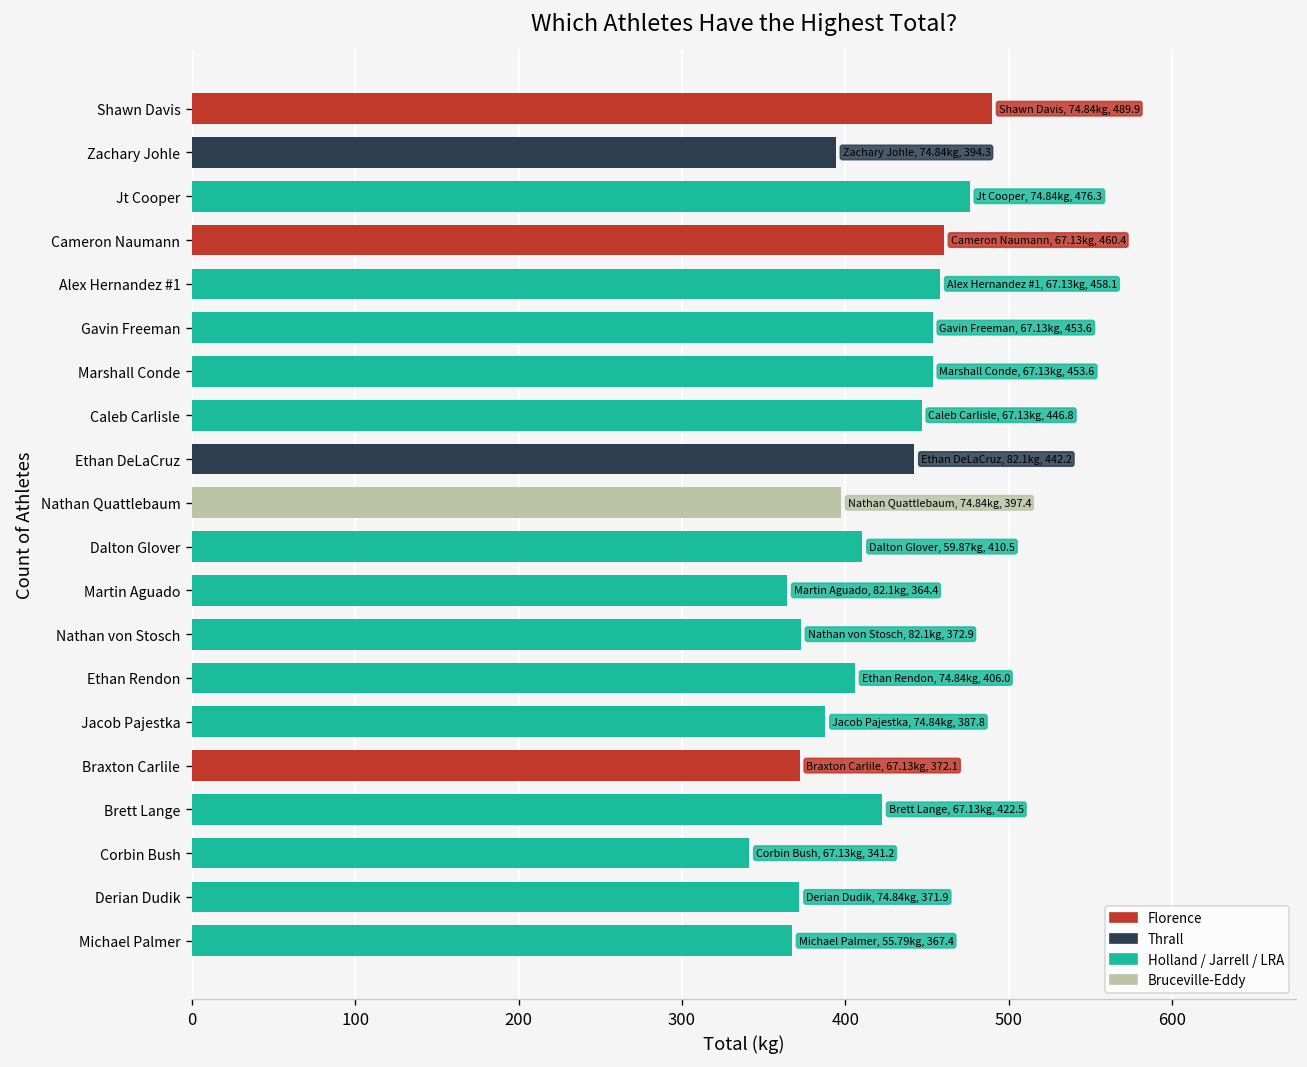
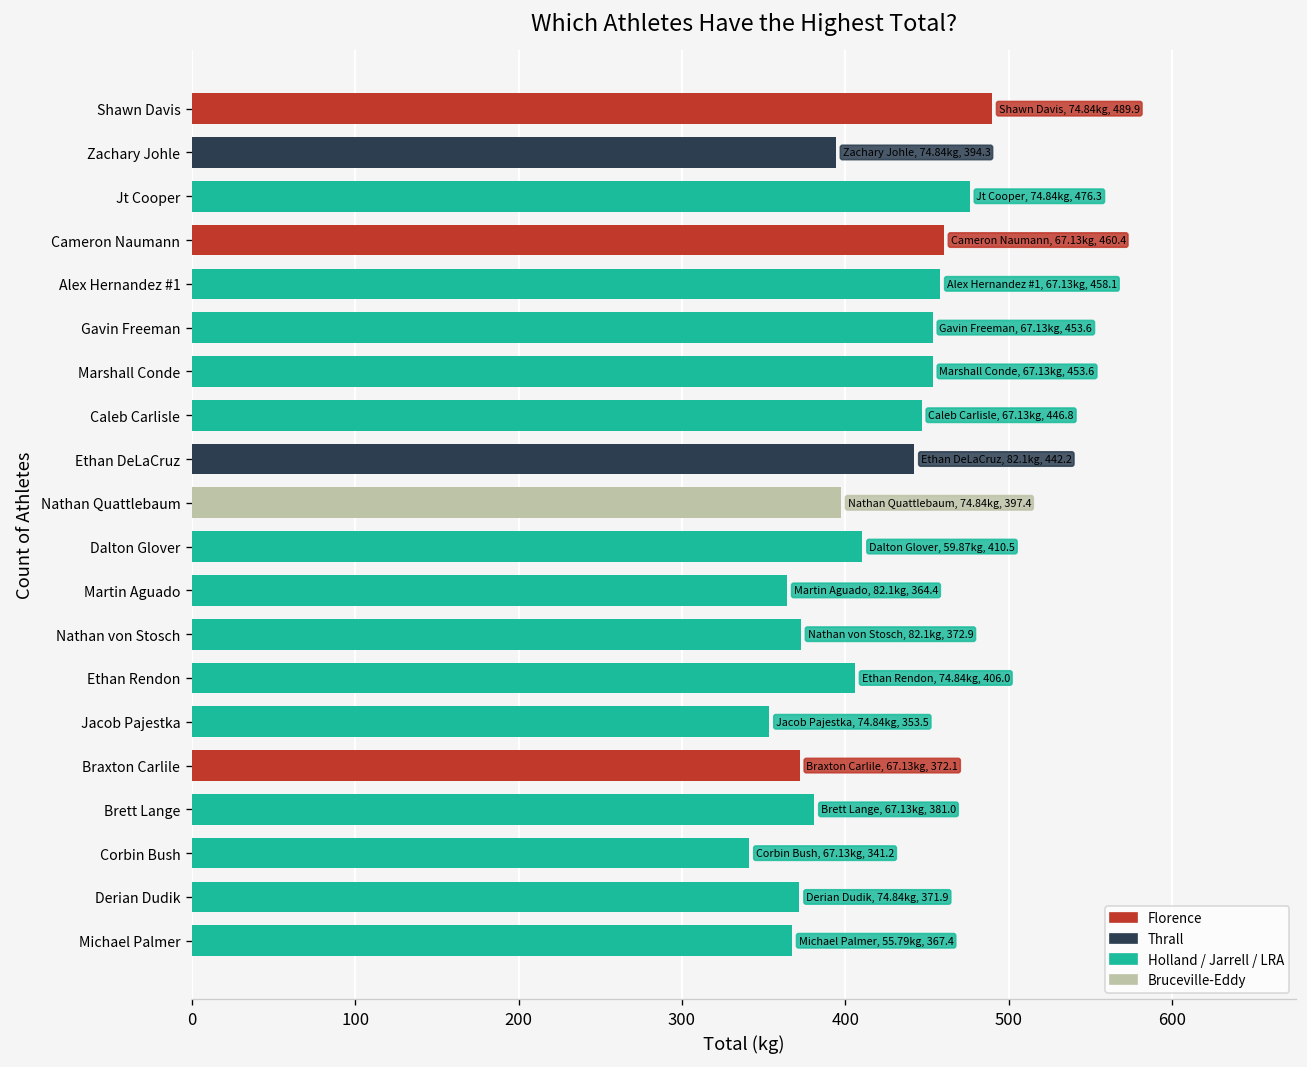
  {
-   "Jacob Pajestka": 387.8,
-   "Brett Lange": 422.5
+   "Jacob Pajestka": 353.5,
+   "Brett Lange": 381.0
  }
